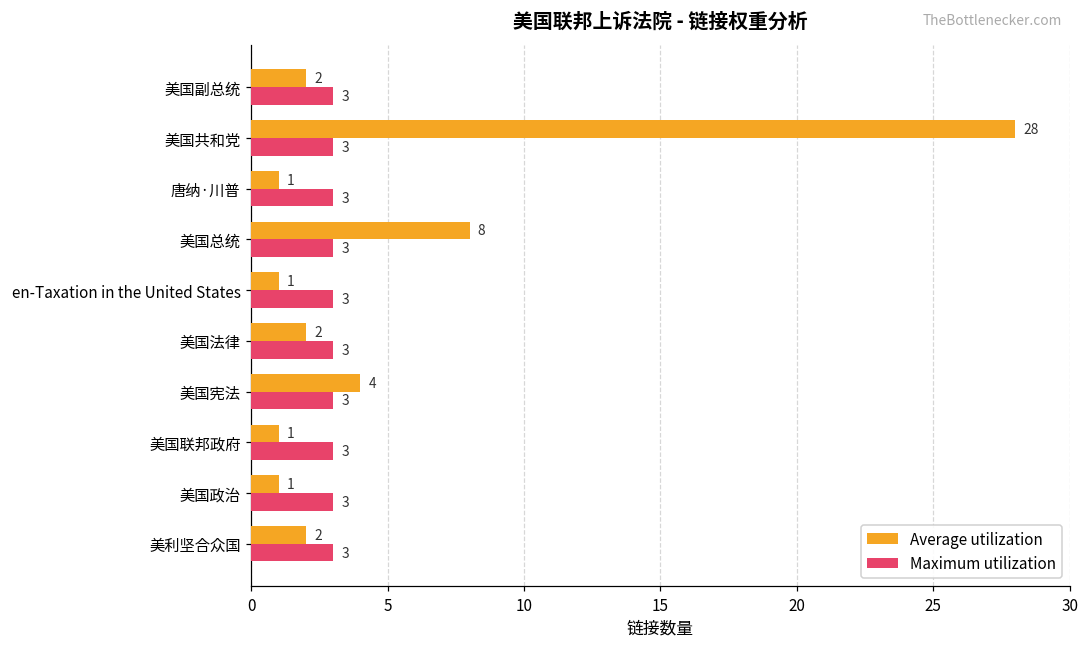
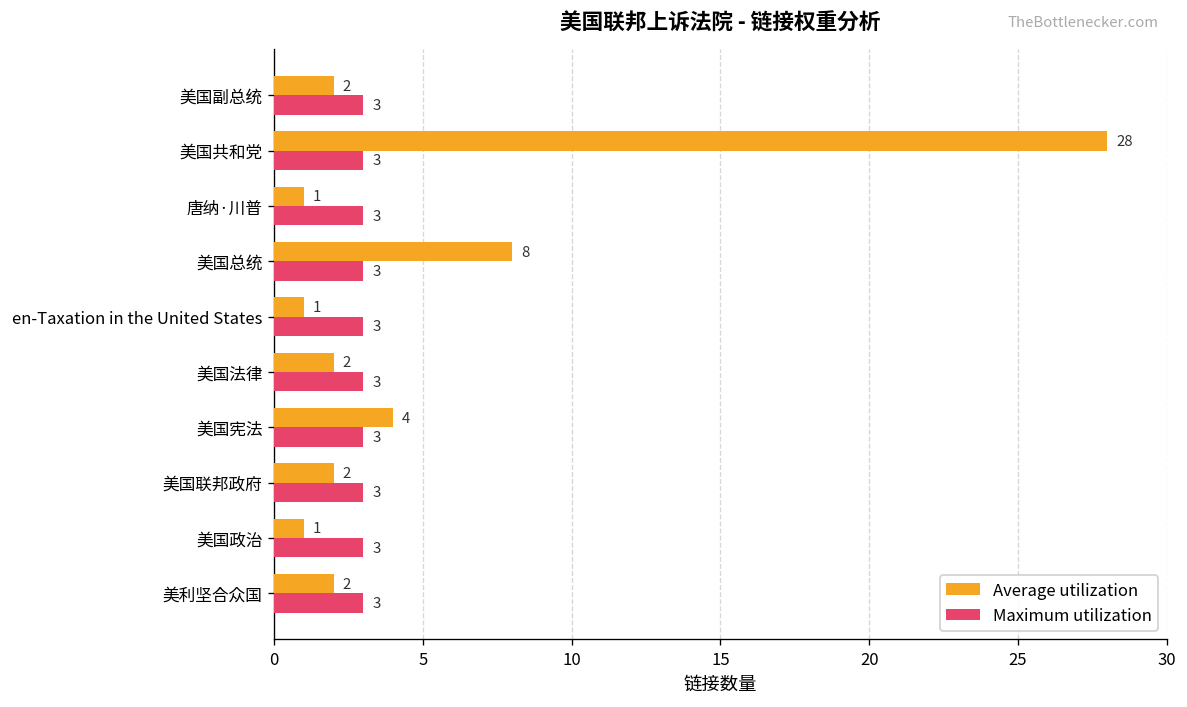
  {
    "Average utilization": {
      "美国副总统": 2,
      "美国共和党": 28,
      "唐纳·川普": 1,
      "美国总统": 8,
      "en-Taxation in the United States": 1,
      "美国法律": 2,
      "美国宪法": 4,
-     "美国联邦政府": 1,
+     "美国联邦政府": 2,
      "美国政治": 1,
      "美利坚合众国": 2
    },
    "Maximum utilization": {
      "美国副总统": 3,
      "美国共和党": 3,
      "唐纳·川普": 3,
      "美国总统": 3,
      "en-Taxation in the United States": 3,
      "美国法律": 3,
      "美国宪法": 3,
      "美国联邦政府": 3,
      "美国政治": 3,
      "美利坚合众国": 3
    }
  }
